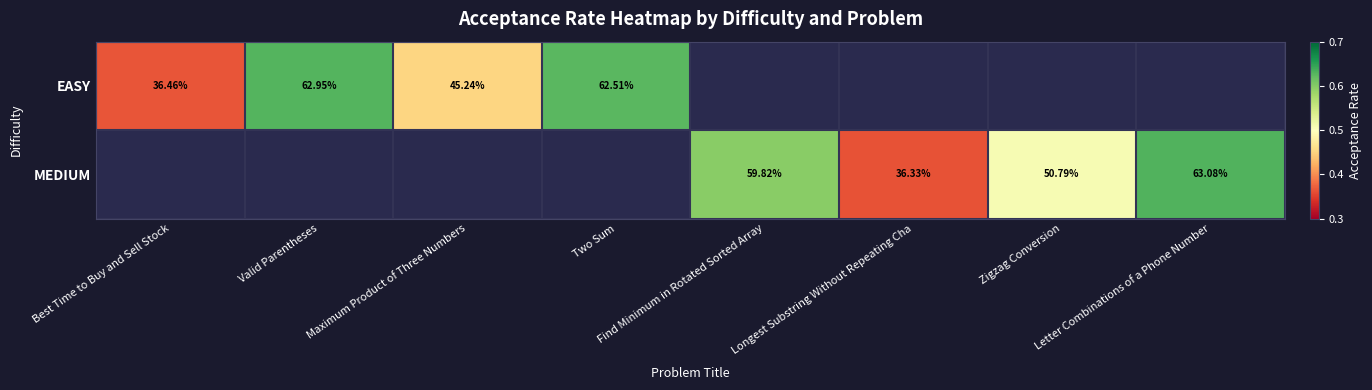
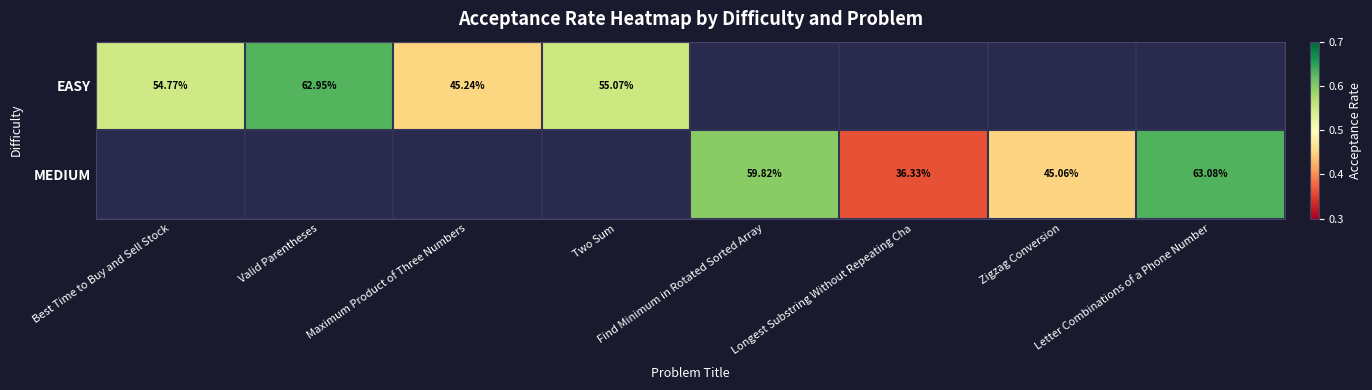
  {
    "EASY": {
-     "Best Time to Buy and Sell Stock": "36.46%",
+     "Best Time to Buy and Sell Stock": "54.77%",
      "Valid Parentheses": "62.95%",
      "Maximum Product of Three Numbers": "45.24%",
-     "Two Sum": "62.51%"
+     "Two Sum": "55.07%"
    },
    "MEDIUM": {
      "Find Minimum in Rotated Sorted Array": "59.82%",
      "Longest Substring Without Repeating Cha": "36.33%",
-     "Zigzag Conversion": "50.79%",
+     "Zigzag Conversion": "45.06%",
      "Letter Combinations of a Phone Number": "63.08%"
    }
  }
